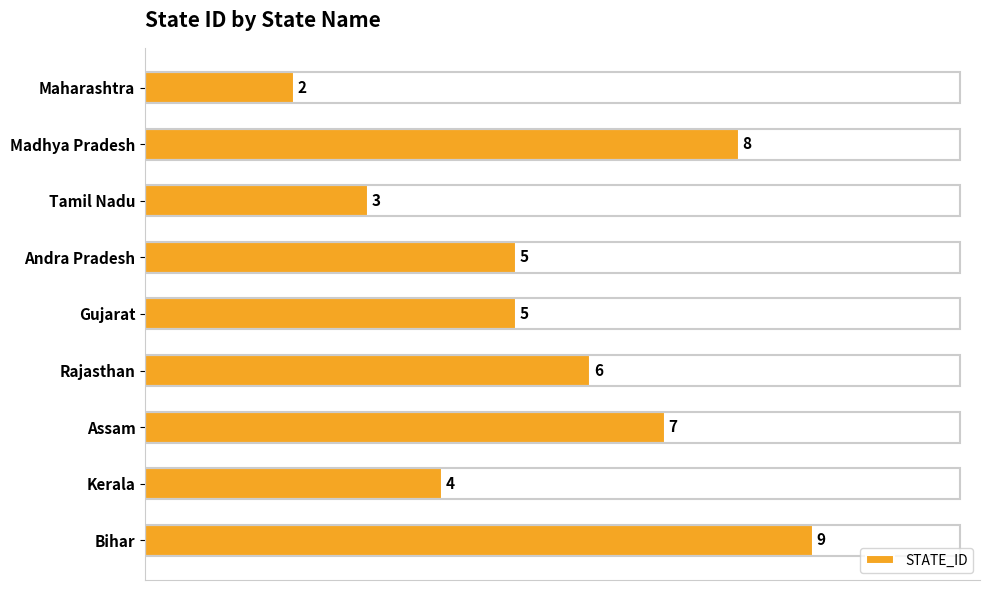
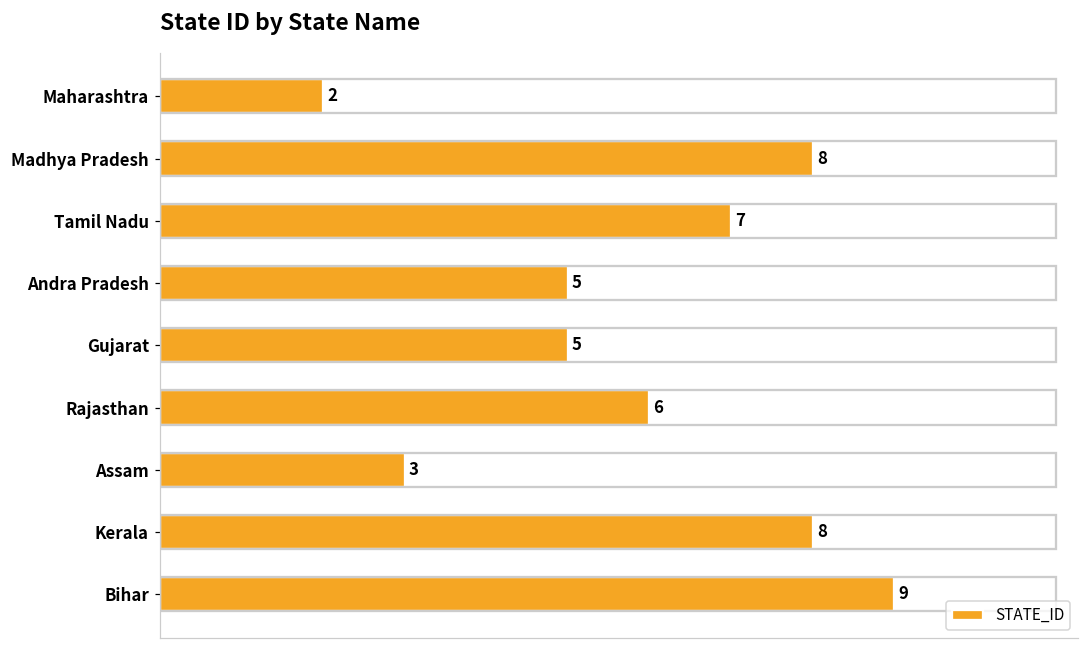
  {
    "Maharashtra": 2,
    "Madhya Pradesh": 8,
-   "Tamil Nadu": 3,
+   "Tamil Nadu": 7,
    "Andra Pradesh": 5,
    "Gujarat": 5,
    "Rajasthan": 6,
-   "Assam": 7,
-   "Kerala": 4,
+   "Assam": 3,
+   "Kerala": 8,
    "Bihar": 9
  }
